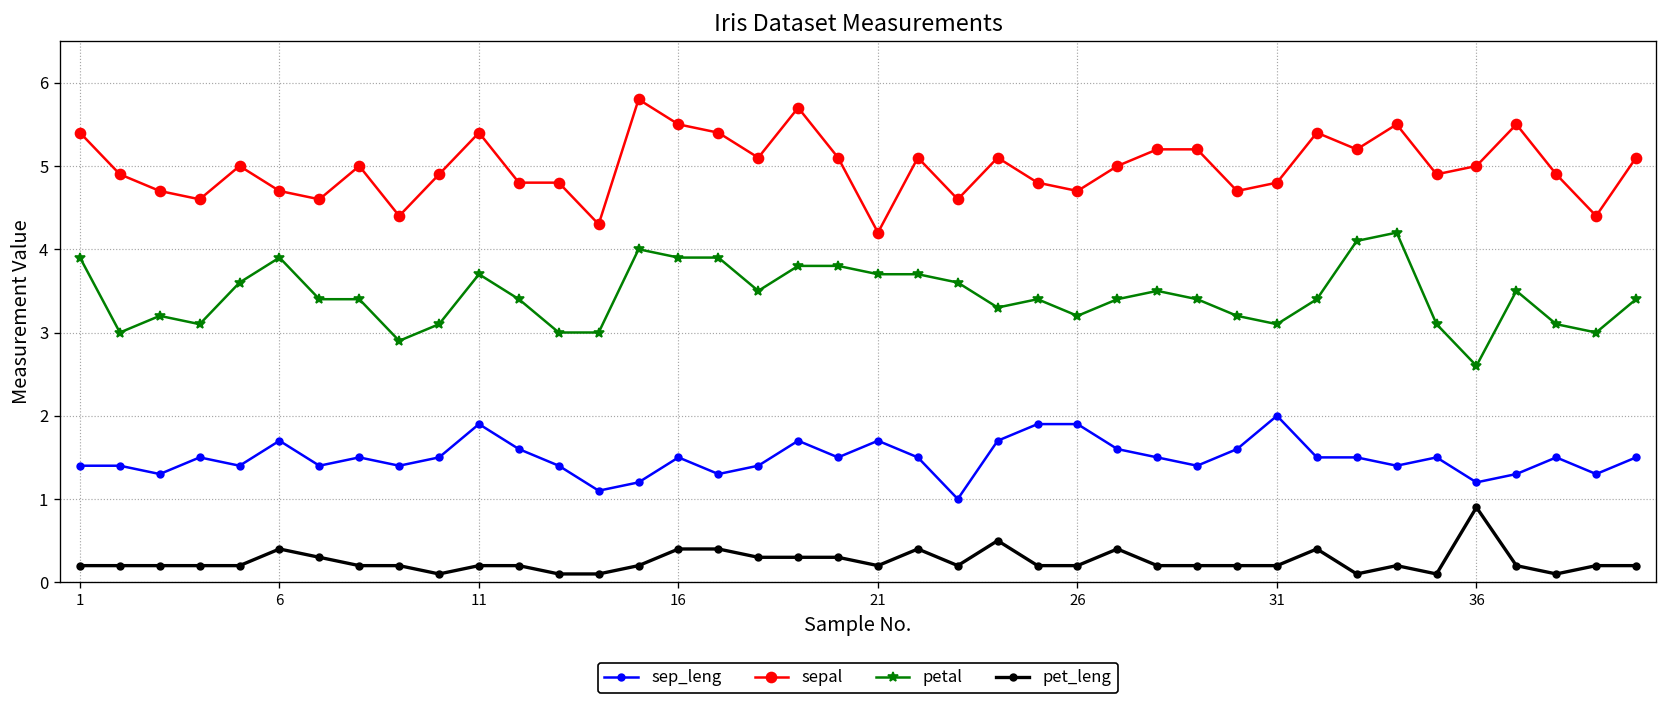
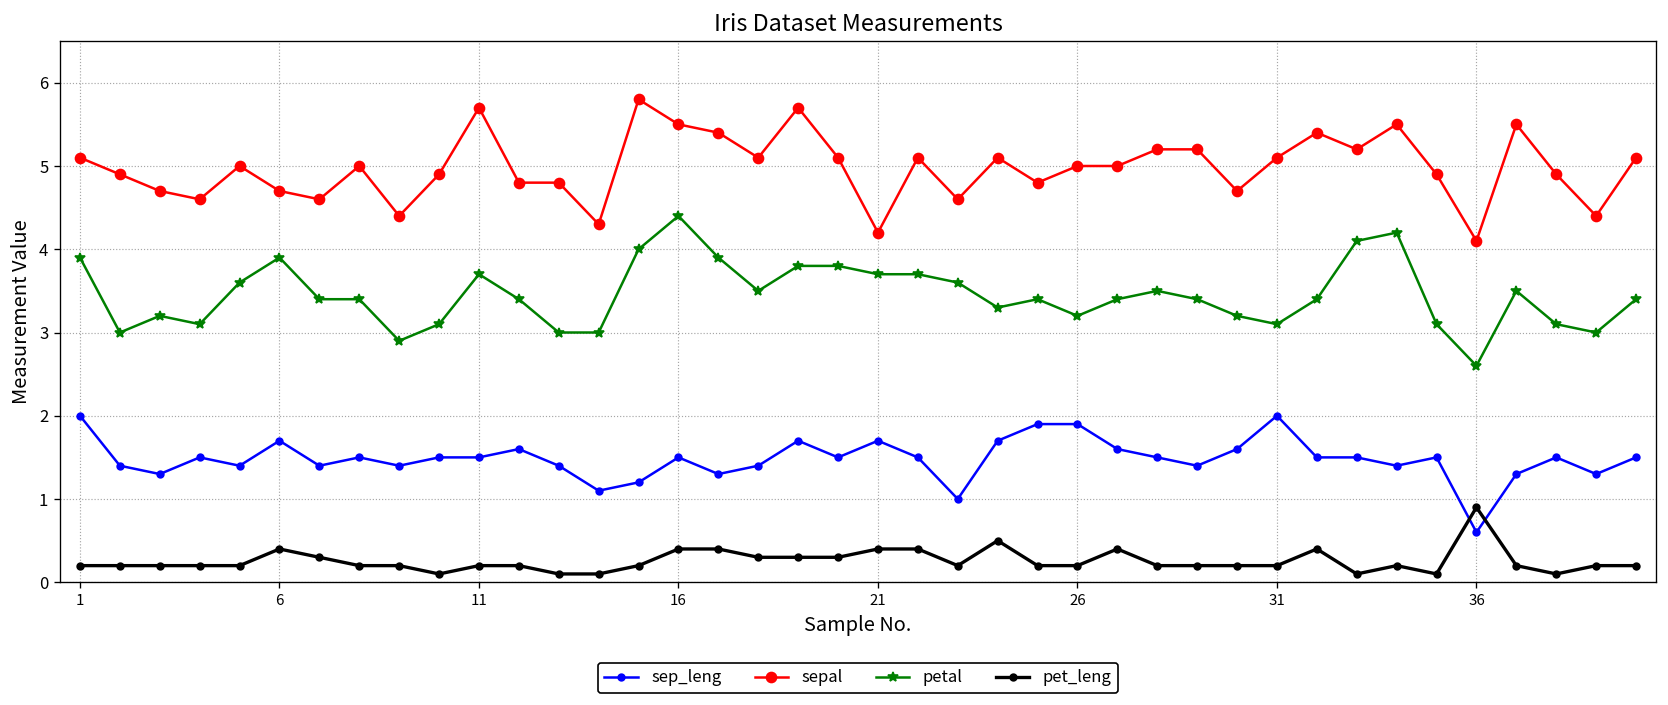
  {
    "sep_leng": {
-     "1": 1.4,
+     "1": 2.0,
      "6": 1.7,
-     "11": 1.9,
+     "11": 1.5,
      "16": 1.5,
      "21": 1.7,
      "26": 1.9,
      "31": 2.0,
-     "36": 1.2
+     "36": 0.6
    },
    "sepal": {
-     "1": 5.4,
+     "1": 5.1,
      "6": 4.7,
-     "11": 5.4,
+     "11": 5.7,
      "16": 5.5,
      "21": 4.2,
-     "26": 4.7,
-     "31": 4.8,
-     "36": 5.0
+     "26": 5.0,
+     "31": 5.1,
+     "36": 4.1
    },
    "petal": {
      "1": 3.9,
      "6": 3.9,
      "11": 3.7,
-     "16": 3.9,
+     "16": 4.4,
      "21": 3.7,
      "26": 3.2,
      "31": 3.1,
      "36": 2.6
    },
    "pet_leng": {
      "1": 0.2,
      "6": 0.4,
      "11": 0.2,
      "16": 0.4,
-     "21": 0.2,
+     "21": 0.4,
      "26": 0.2,
      "31": 0.2,
      "36": 0.9
    }
  }
